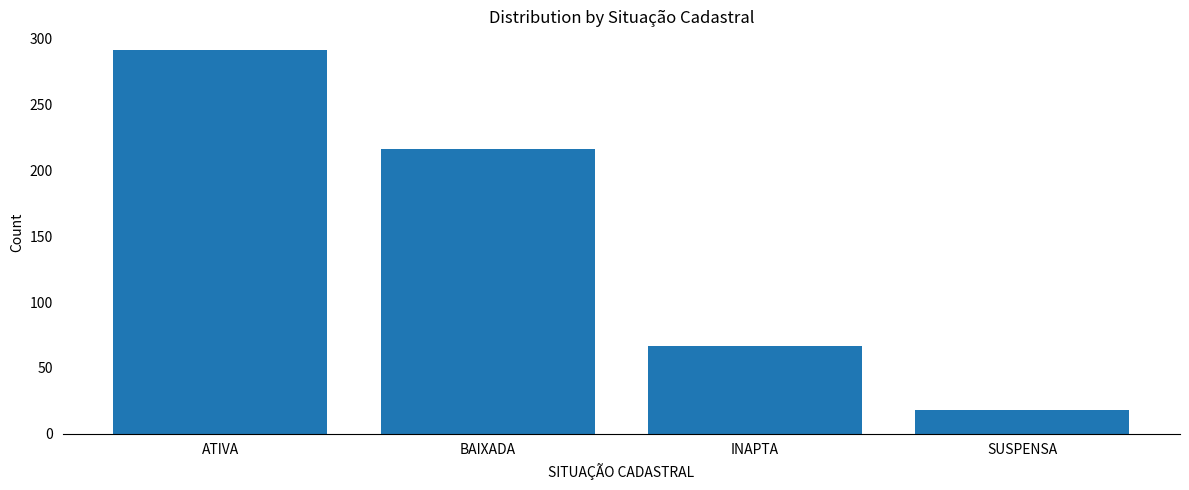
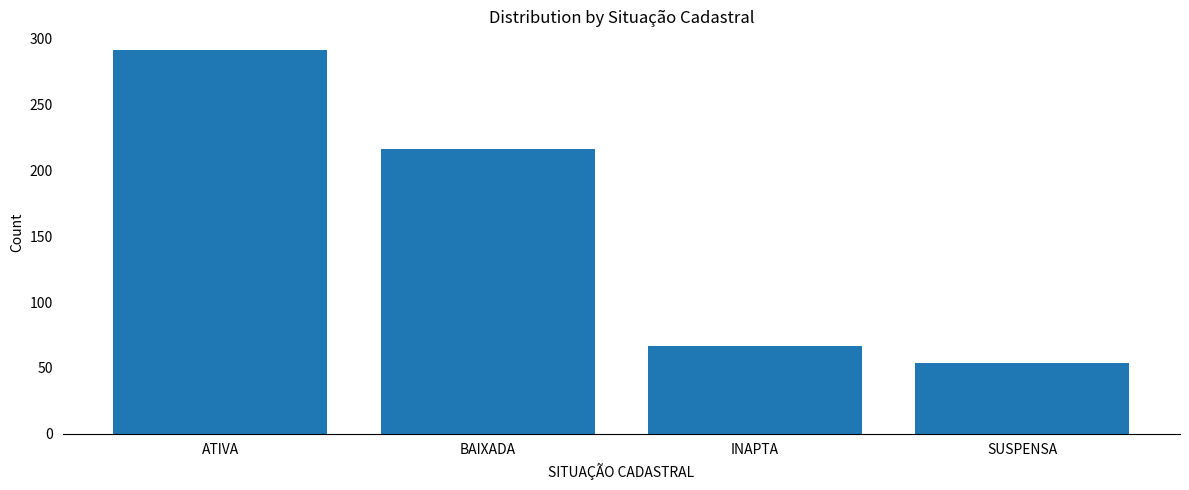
  {
    "ATIVA": 291,
    "BAIXADA": 216,
    "INAPTA": 67,
-   "SUSPENSA": 18
+   "SUSPENSA": 54
  }
